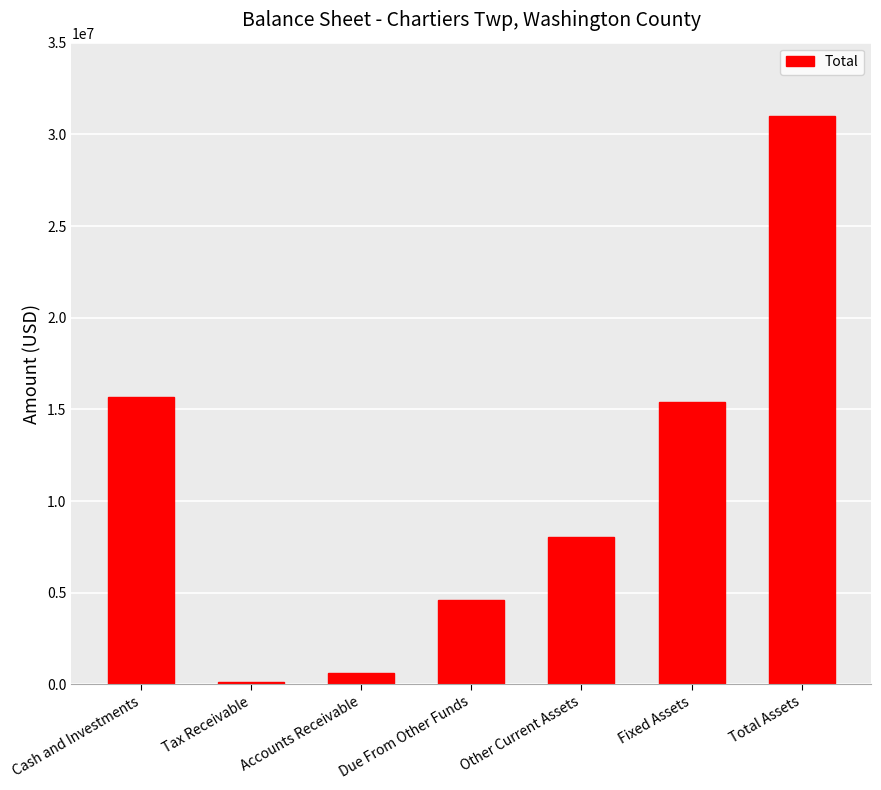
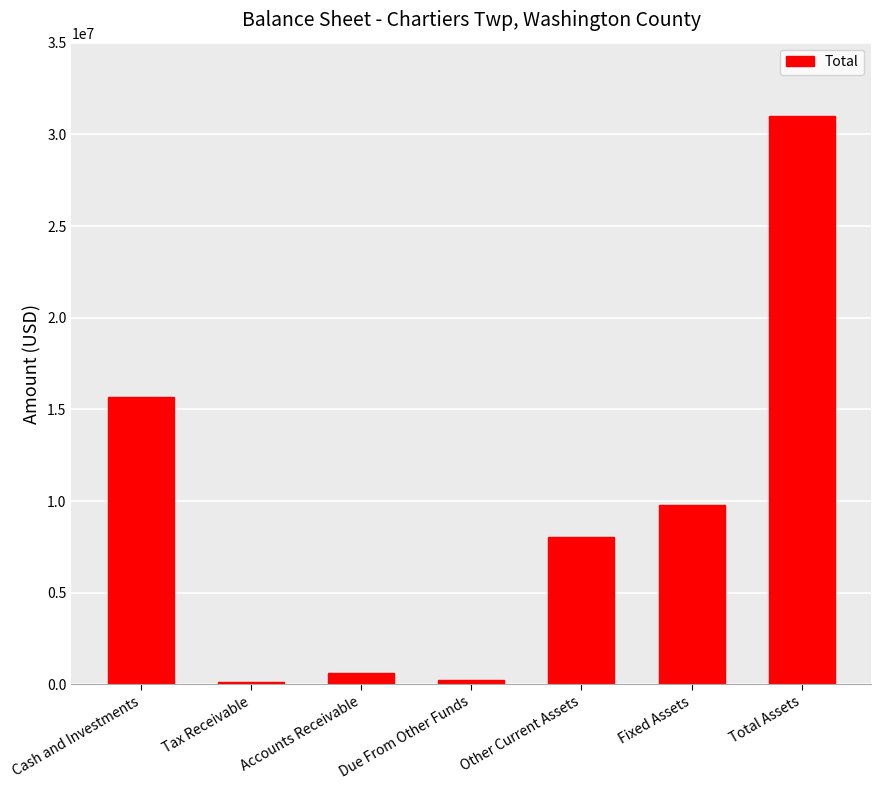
  {
    "Cash and Investments": 15700000,
    "Accounts Receivable": 600000,
-   "Due From Other Funds": 4600000,
+   "Due From Other Funds": 300000,
    "Other Current Assets": 8000000,
-   "Fixed Assets": 15400000,
+   "Fixed Assets": 9800000,
    "Total Assets": 31000000
  }
